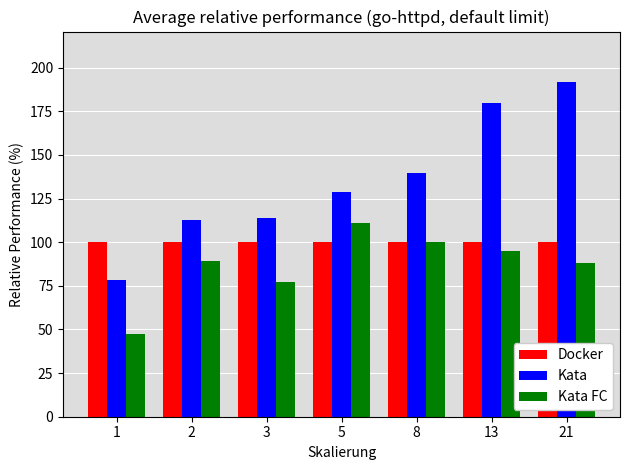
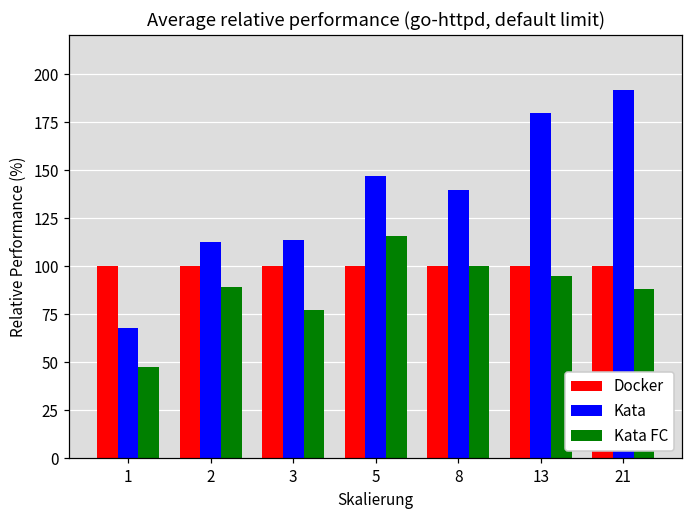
  {
    "Docker": {
      "1": 100,
      "2": 100,
      "3": 100,
      "5": 100,
      "8": 100,
      "13": 100,
      "21": 100
    },
    "Kata": {
-     "1": 78,
+     "1": 68,
      "2": 112,
      "3": 114,
-     "5": 129,
+     "5": 147,
      "8": 140,
      "13": 180,
      "21": 192
    },
    "Kata FC": {
      "1": 48,
      "2": 89,
      "3": 77,
-     "5": 111,
+     "5": 116,
      "8": 100,
      "13": 95,
      "21": 88
    }
  }
